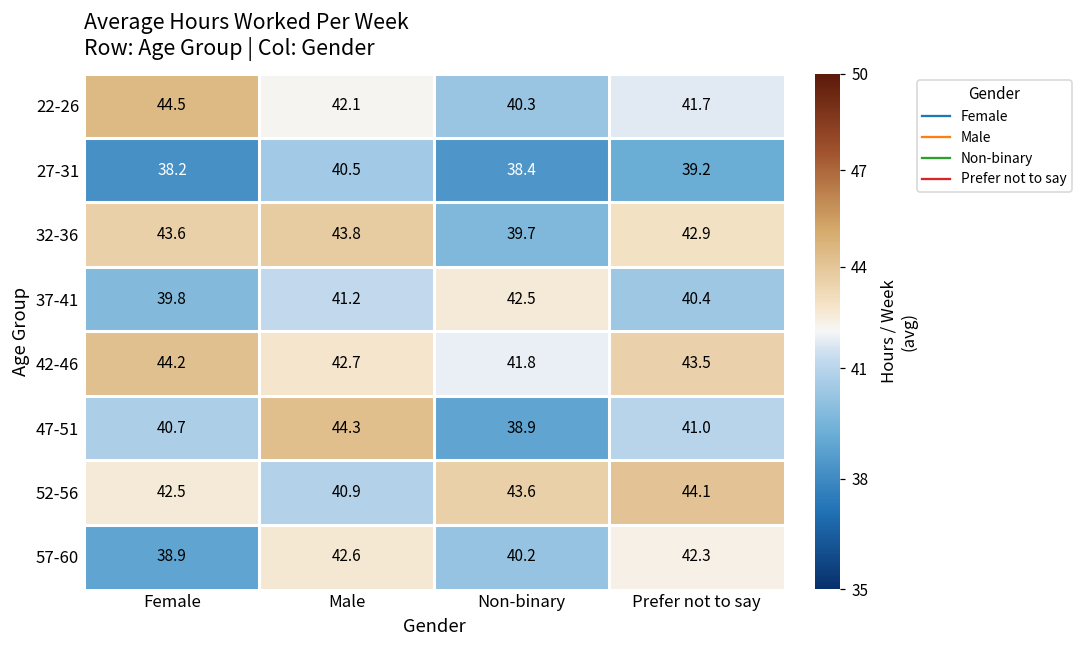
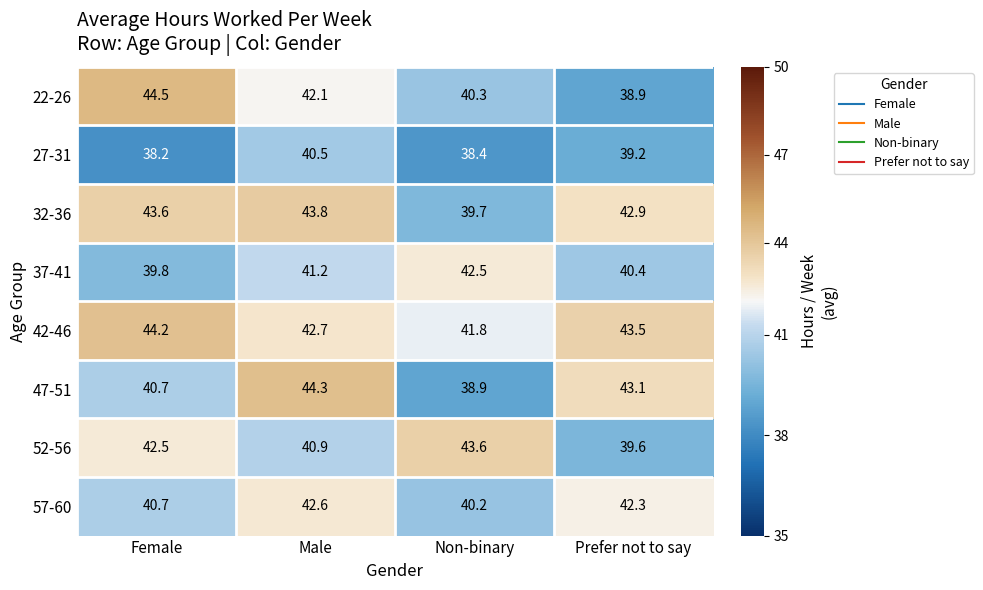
  {
    "22-26": {
      "Female": 44.5,
      "Male": 42.1,
      "Non-binary": 40.3,
-     "Prefer not to say": 41.7
+     "Prefer not to say": 38.9
    },
    "27-31": {
      "Female": 38.2,
      "Male": 40.5,
      "Non-binary": 38.4,
      "Prefer not to say": 39.2
    },
    "32-36": {
      "Female": 43.6,
      "Male": 43.8,
      "Non-binary": 39.7,
      "Prefer not to say": 42.9
    },
    "37-41": {
      "Female": 39.8,
      "Male": 41.2,
      "Non-binary": 42.5,
      "Prefer not to say": 40.4
    },
    "42-46": {
      "Female": 44.2,
      "Male": 42.7,
      "Non-binary": 41.8,
      "Prefer not to say": 43.5
    },
    "47-51": {
      "Female": 40.7,
      "Male": 44.3,
      "Non-binary": 38.9,
-     "Prefer not to say": 41.0
+     "Prefer not to say": 43.1
    },
    "52-56": {
      "Female": 42.5,
      "Male": 40.9,
      "Non-binary": 43.6,
-     "Prefer not to say": 44.1
+     "Prefer not to say": 39.6
    },
    "57-60": {
-     "Female": 38.9,
+     "Female": 40.7,
      "Male": 42.6,
      "Non-binary": 40.2,
      "Prefer not to say": 42.3
    }
  }
